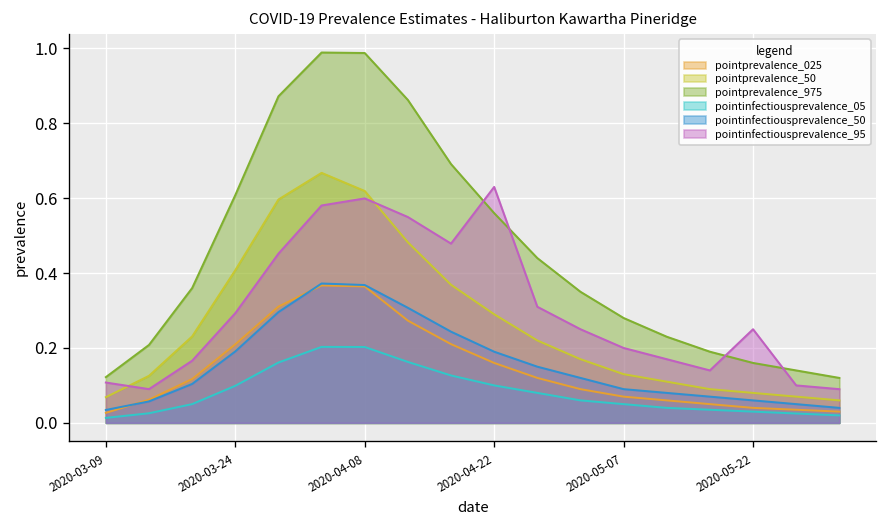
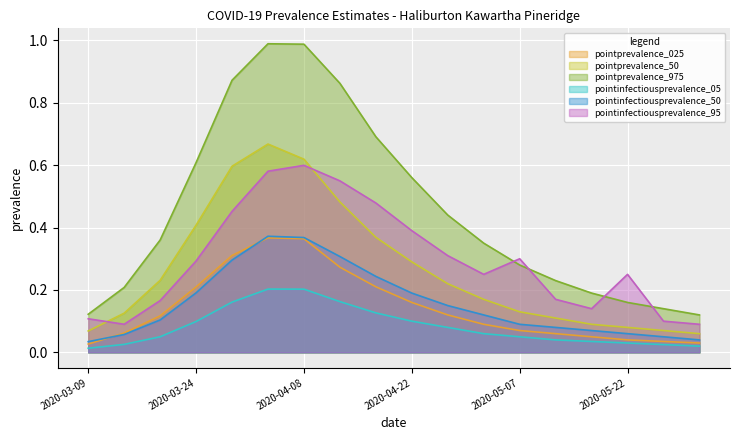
  {
    "pointinfectiousprevalence_95": {
      "2020-03-09": 0.11,
      "2020-03-24": 0.29,
      "2020-04-08": 0.60,
-     "2020-04-22": 0.63,
-     "2020-05-07": 0.2,
+     "2020-04-22": 0.39,
+     "2020-05-07": 0.3,
      "2020-05-22": 0.25
    }
  }
